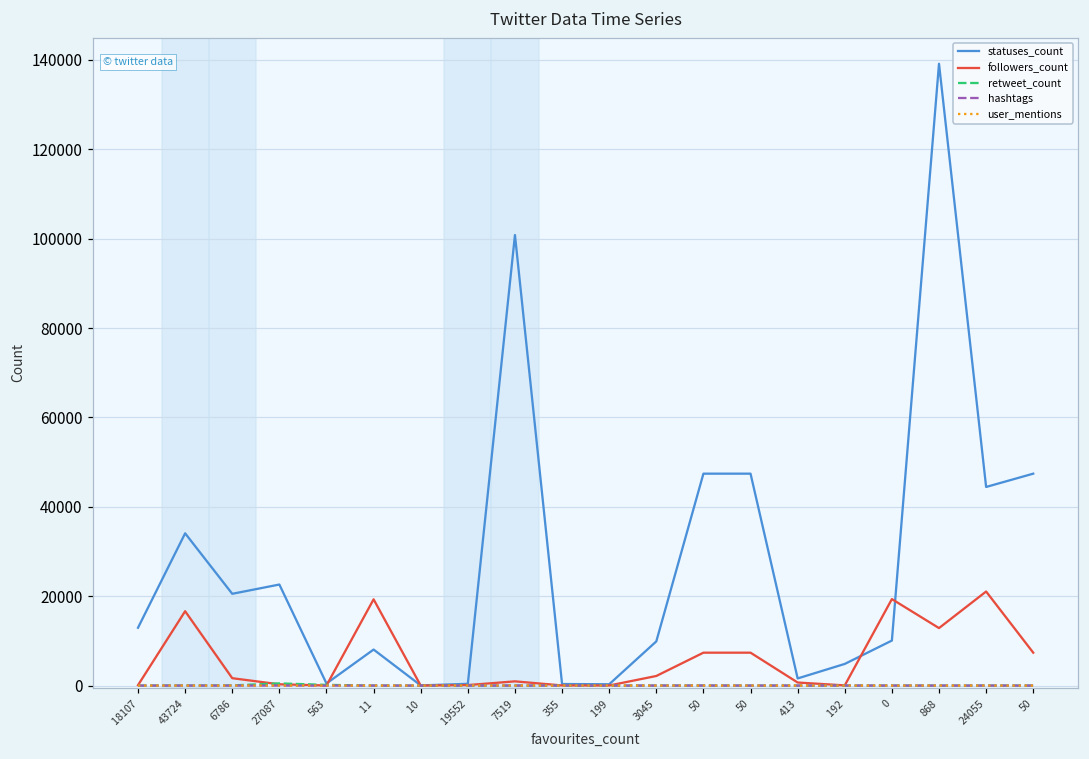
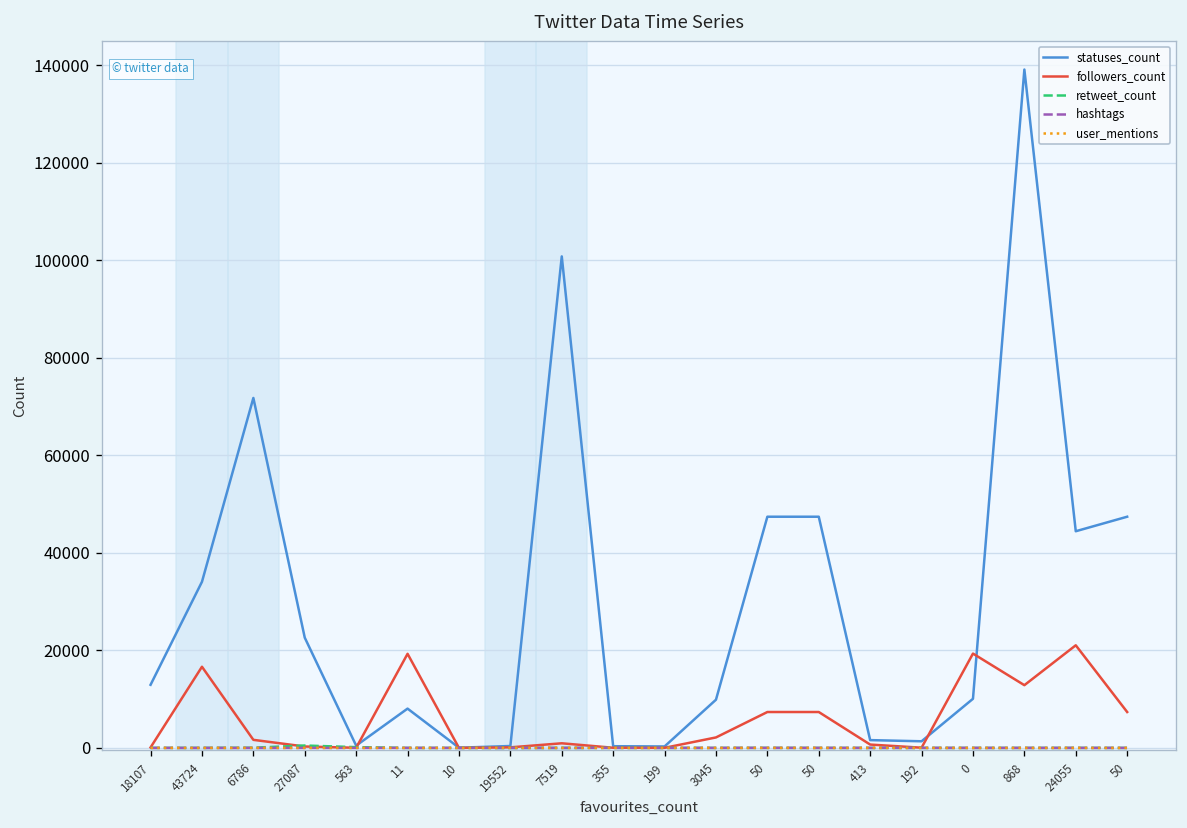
  {
    "statuses_count": {
      "18107": 13000,
      "43724": 34000,
-     "6786": 21000,
+     "6786": 72000,
      "27087": 23000,
      "11": 8000,
      "7519": 101000,
      "3045": 10000,
      "413": 2000,
-     "192": 5000,
+     "192": 1000,
      "0": 10000,
      "868": 139000,
      "24055": 44000
    },
    "followers_count": {
      "43724": 17000,
      "6786": 2000,
      "11": 19000,
      "7519": 1000,
      "3045": 2000,
      "413": 1000,
      "0": 19000,
      "868": 13000,
      "24055": 21000
    }
  }
